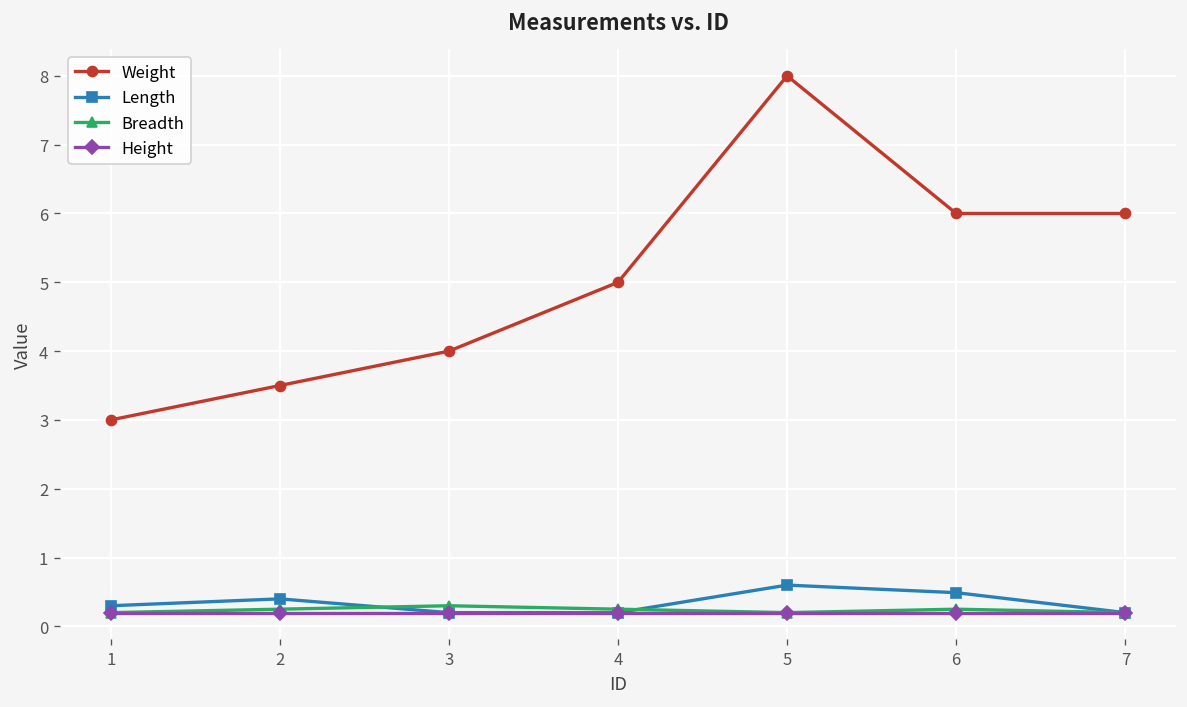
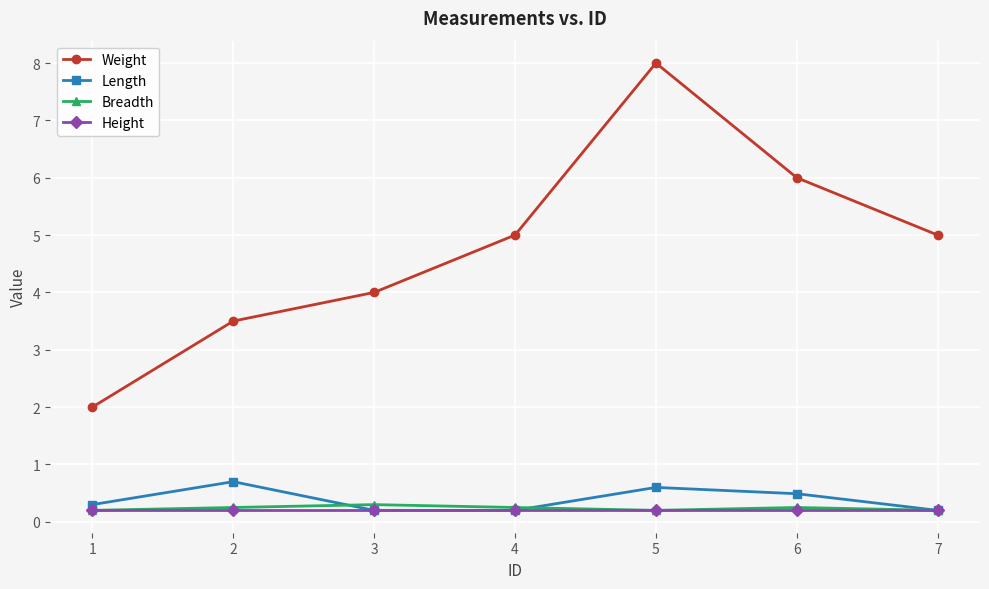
  {
    "Weight": {
-     "1": 3,
+     "1": 2,
      "2": 3.5,
      "3": 4,
      "4": 5,
      "5": 8,
      "6": 6,
-     "7": 6
+     "7": 5
    },
    "Length": {
      "1": 0.3,
-     "2": 0.4,
+     "2": 0.7,
      "5": 0.6,
      "6": 0.5
    },
    "Breadth": {
      "2": 0.3,
      "3": 0.3,
      "4": 0.3,
      "6": 0.3
    },
    "Height": {
      "2": 0.2,
      "6": 0.2
    }
  }
